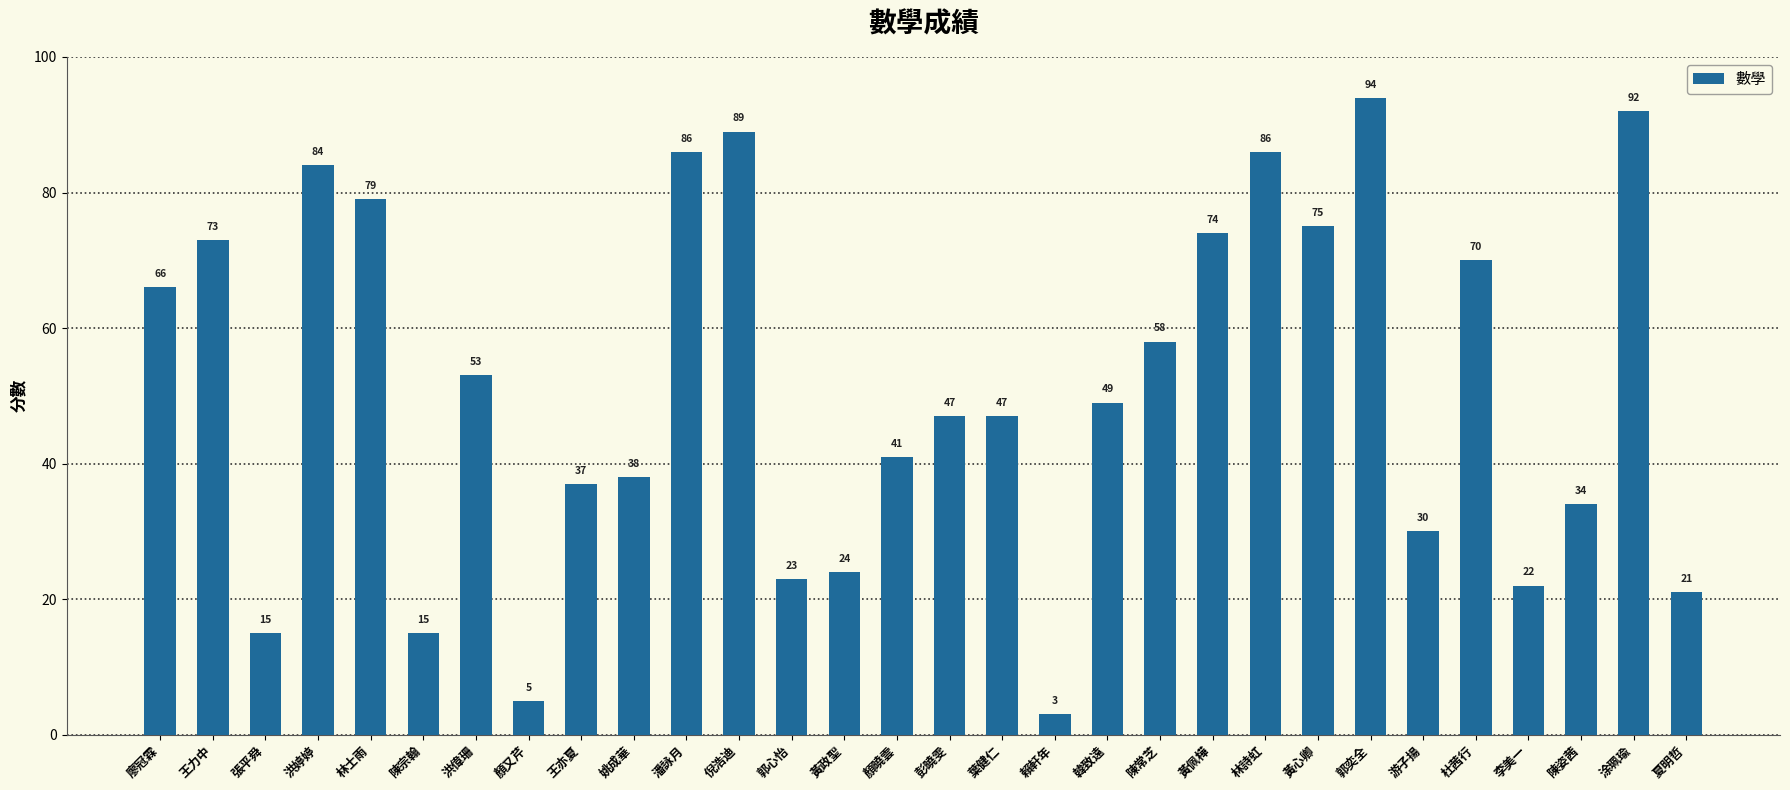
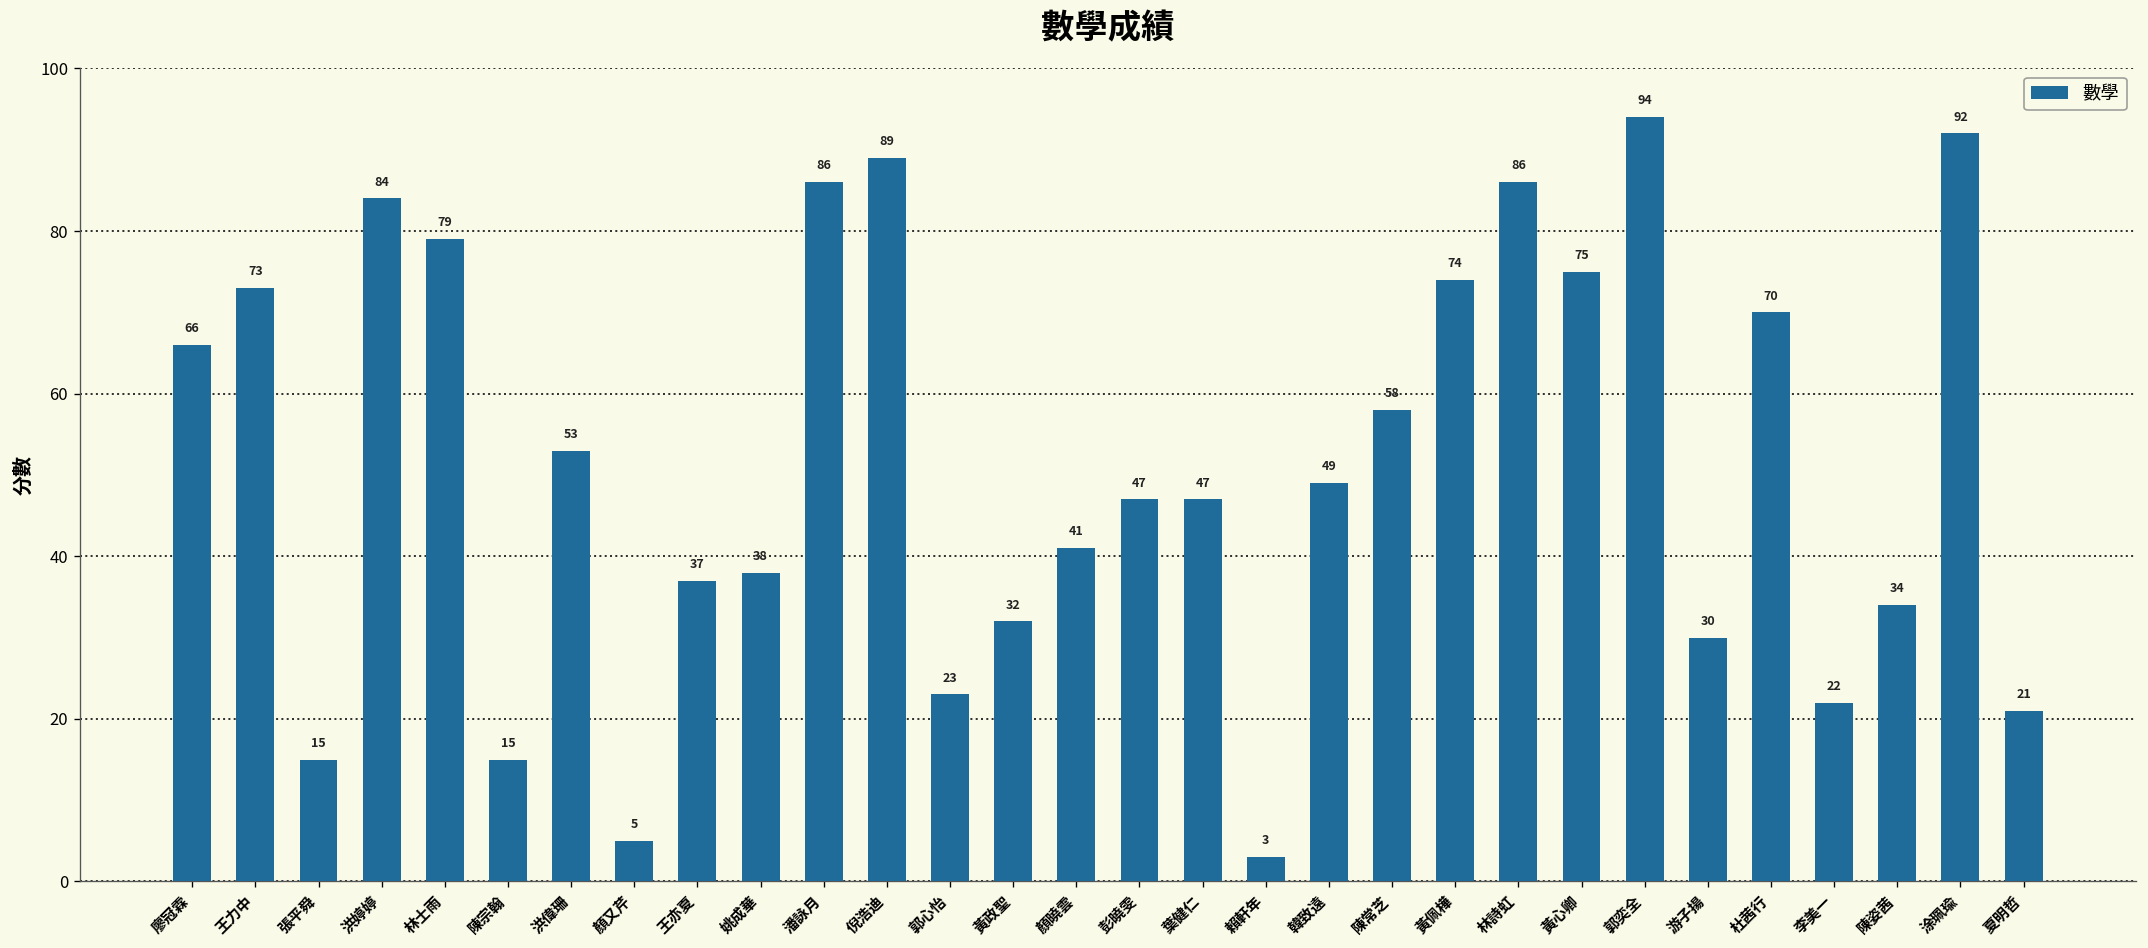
  {
    "廖冠霖": 66,
    "王力中": 73,
    "張平舜": 15,
    "洪婷婷": 84,
    "林士雨": 79,
    "陳宗翰": 15,
    "洪偉珊": 53,
    "顏又芹": 5,
    "王亦夏": 37,
    "姚成華": 38,
    "潘詠月": 86,
    "倪浩迪": 89,
    "郭心怡": 23,
-   "黃政聖": 24,
+   "黃政聖": 32,
    "顏曉雲": 41,
    "彭曉雯": 47,
    "葉健仁": 47,
    "賴軒年": 3,
    "韓致遠": 49,
    "陳常芝": 58,
    "黃佩樺": 74,
    "林詩虹": 86,
    "黃心卿": 75,
    "郭奕全": 94,
    "游子揚": 30,
    "杜茜行": 70,
    "李美一": 22,
    "陳姿茜": 34,
    "涂珮瑜": 92,
    "夏明哲": 21
  }
